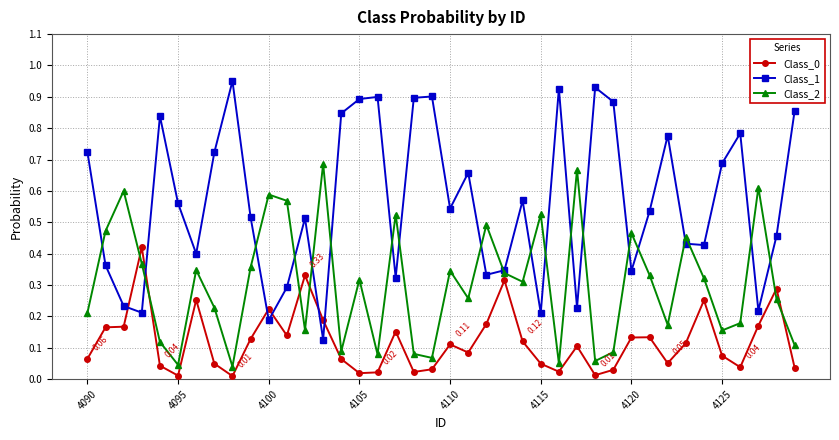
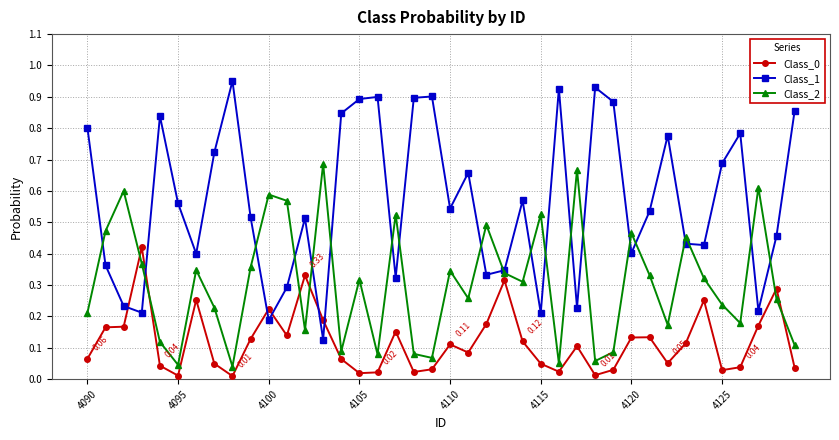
  {
    "Class_0": {
      "4095": 0.01,
      "4100": 0.22,
      "4115": 0.05,
      "4120": 0.13,
-     "4125": 0.07
+     "4125": 0.03
    },
    "Class_1": {
-     "4090": 0.72,
+     "4090": 0.80,
      "4095": 0.56,
      "4100": 0.19,
      "4105": 0.89,
      "4110": 0.54,
-     "4120": 0.35,
+     "4120": 0.40,
      "4125": 0.69
    },
    "Class_2": {
      "4090": 0.21,
      "4095": 0.05,
      "4100": 0.59,
      "4105": 0.32,
      "4110": 0.35,
      "4115": 0.52,
      "4120": 0.47,
-     "4125": 0.16
+     "4125": 0.24
    }
  }
